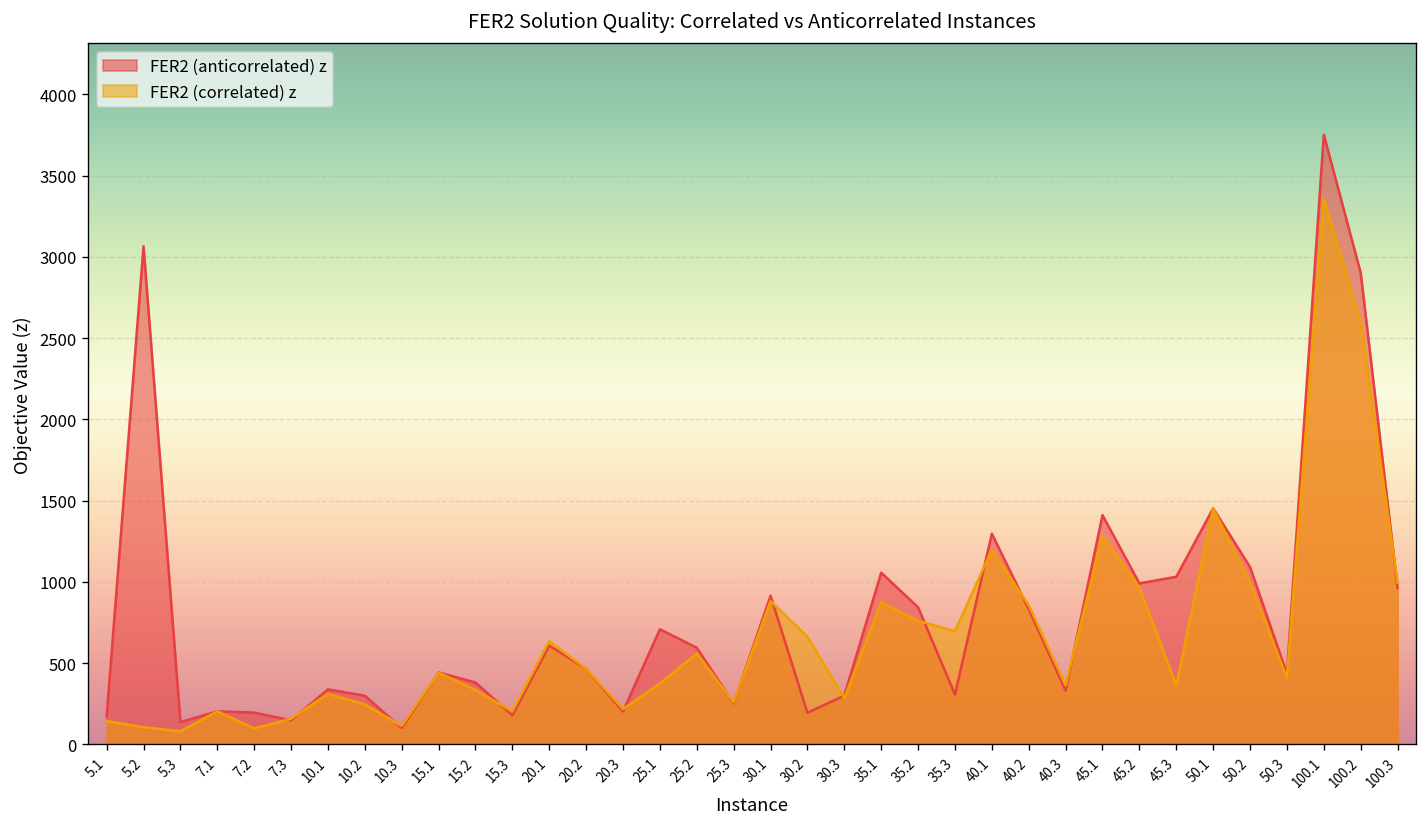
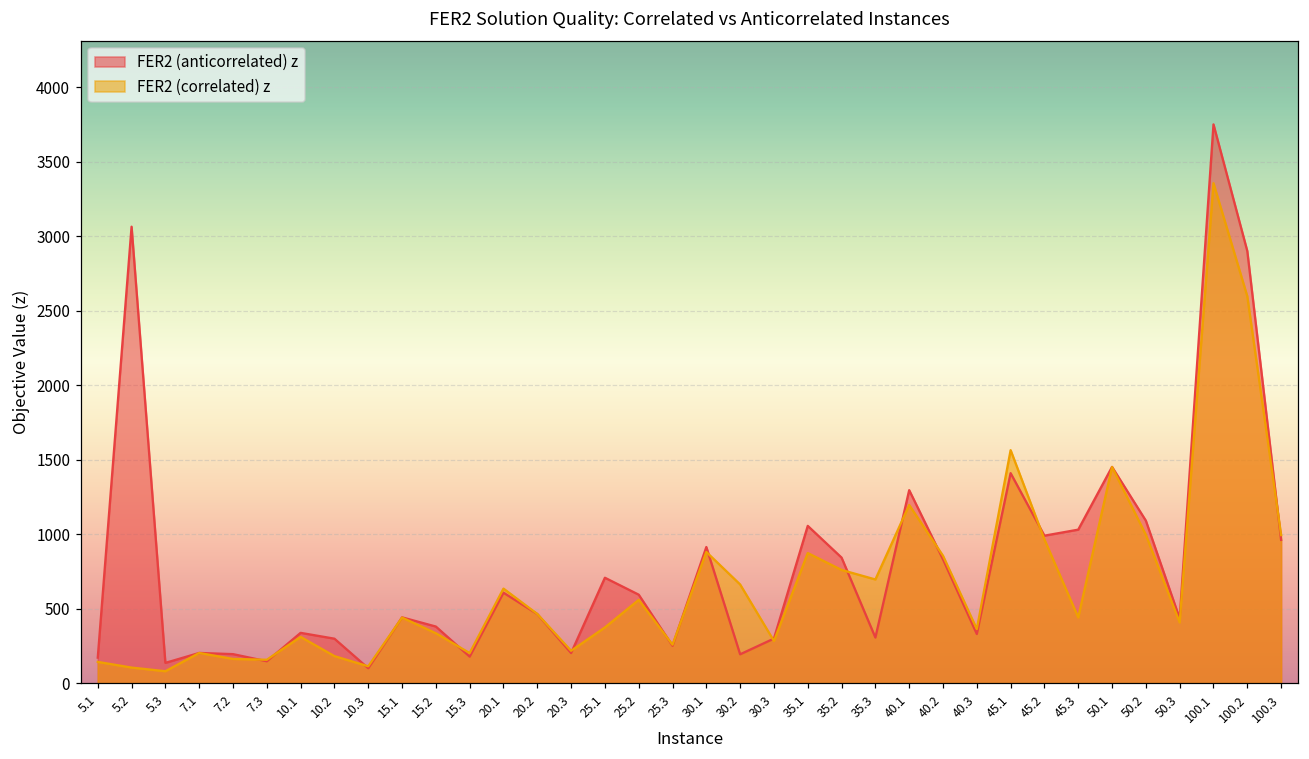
  {
    "FER2 (anticorrelated) z": {
      "5.1": 170,
      "5.2": 3070,
      "5.3": 140,
      "7.2": 190,
      "10.1": 340,
      "10.2": 300,
      "15.2": 380,
      "15.3": 180,
      "20.1": 610,
      "25.1": 710,
      "25.2": 590,
      "30.1": 910,
      "30.2": 190,
      "35.1": 1060,
      "35.2": 840,
      "35.3": 310,
      "40.1": 1300,
      "40.2": 830,
      "40.3": 330,
      "45.1": 1410,
      "45.2": 990,
      "45.3": 1030,
      "50.2": 1090,
      "50.3": 430,
      "100.1": 3750,
      "100.2": 2900,
      "100.3": 960
    },
    "FER2 (correlated) z": {
      "5.1": 140,
      "5.2": 100,
      "5.3": 80,
-     "7.2": 100,
+     "7.2": 160,
      "10.1": 310,
-     "10.2": 250,
+     "10.2": 180,
      "15.2": 340,
      "15.3": 200,
      "20.1": 630,
      "25.1": 370,
      "25.2": 560,
      "30.1": 880,
      "30.2": 660,
      "35.1": 870,
      "35.2": 760,
      "35.3": 700,
      "40.1": 1200,
      "40.2": 860,
      "40.3": 360,
-     "45.1": 1280,
+     "45.1": 1560,
      "45.2": 970,
-     "45.3": 360,
+     "45.3": 440,
      "50.2": 1000,
      "50.3": 410,
      "100.1": 3360,
      "100.2": 2600,
      "100.3": 990
    }
  }
